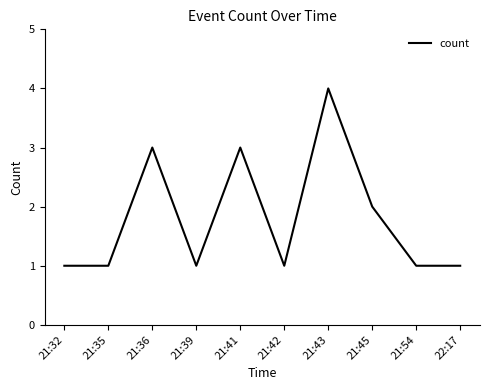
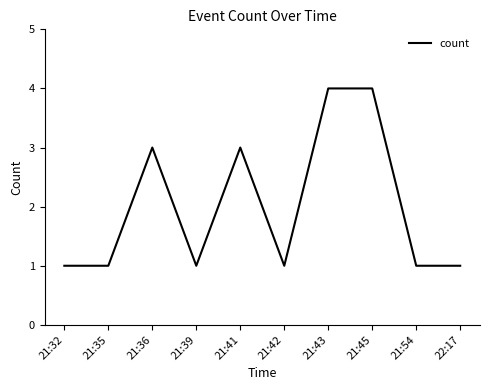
  {
    "21:32": 1,
    "21:35": 1,
    "21:36": 3,
    "21:39": 1,
    "21:41": 3,
    "21:42": 1,
    "21:43": 4,
-   "21:45": 2,
+   "21:45": 4,
    "21:54": 1,
    "22:17": 1
  }
